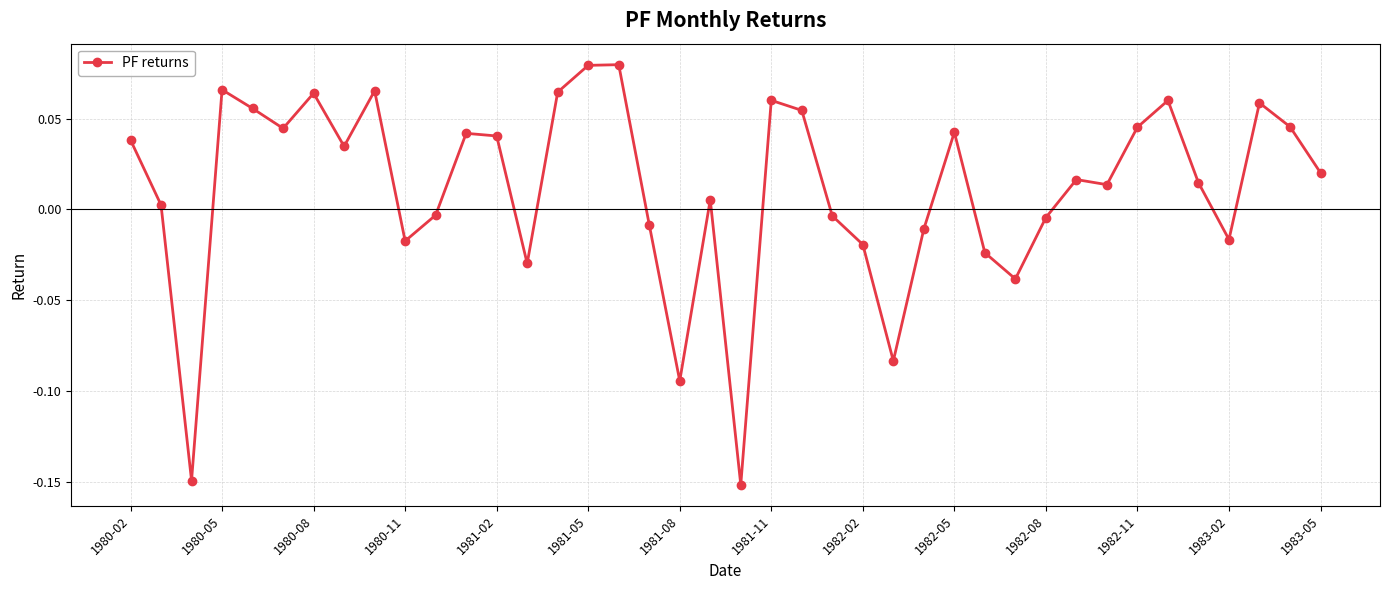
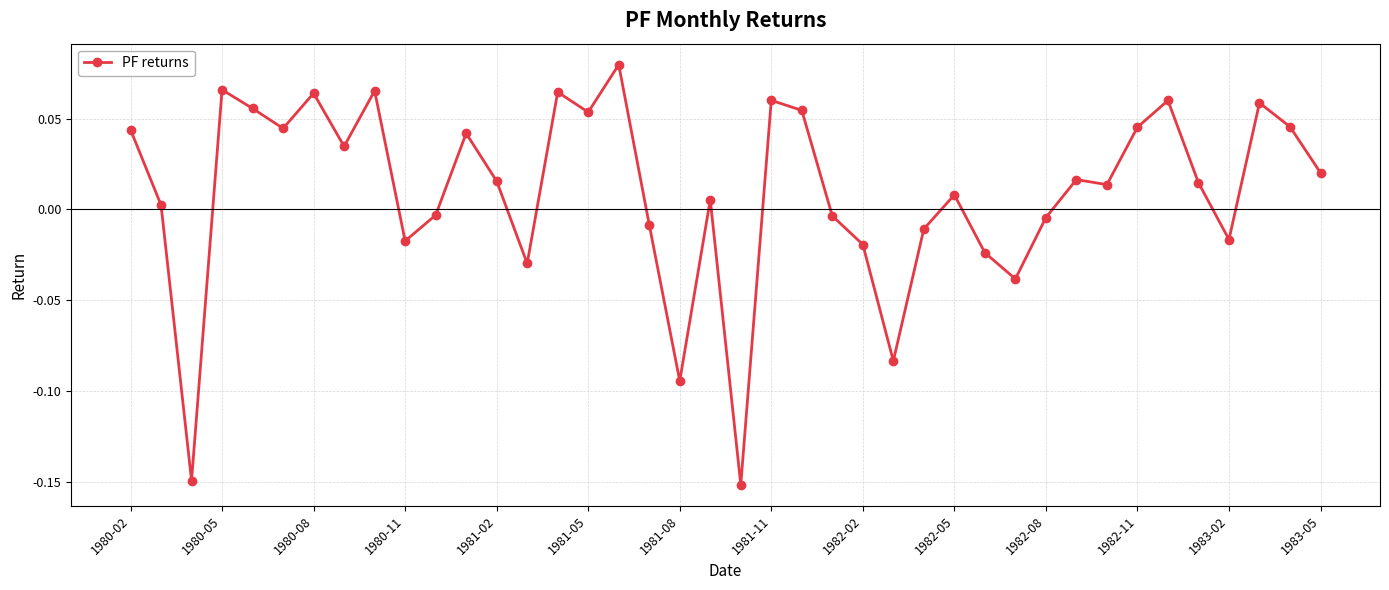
  {
-   "1980-02": 0.038,
+   "1980-02": 0.044,
    "1980-05": 0.066,
    "1980-08": 0.064,
    "1980-11": -0.017,
-   "1981-02": 0.040,
-   "1981-05": 0.079,
+   "1981-02": 0.016,
+   "1981-05": 0.054,
    "1981-08": -0.094,
    "1981-11": 0.060,
    "1982-02": -0.019,
-   "1982-05": 0.042,
+   "1982-05": 0.008,
    "1982-08": -0.004,
    "1982-11": 0.045,
    "1983-02": -0.017,
    "1983-05": 0.020
  }
